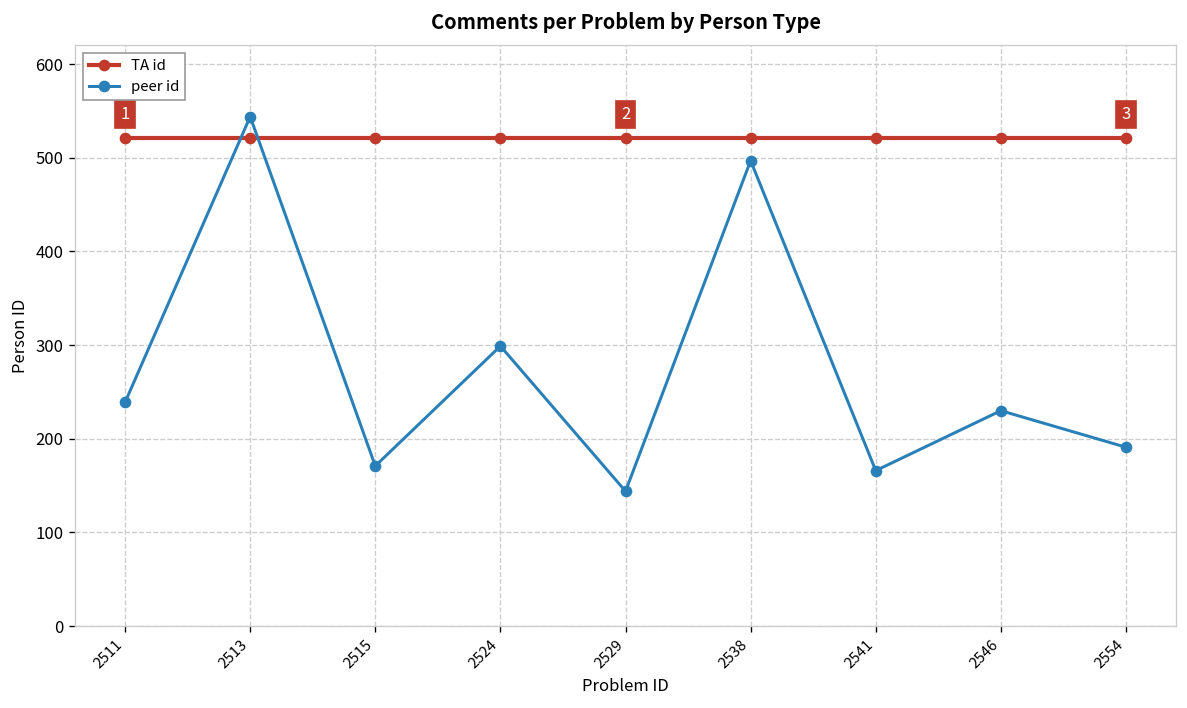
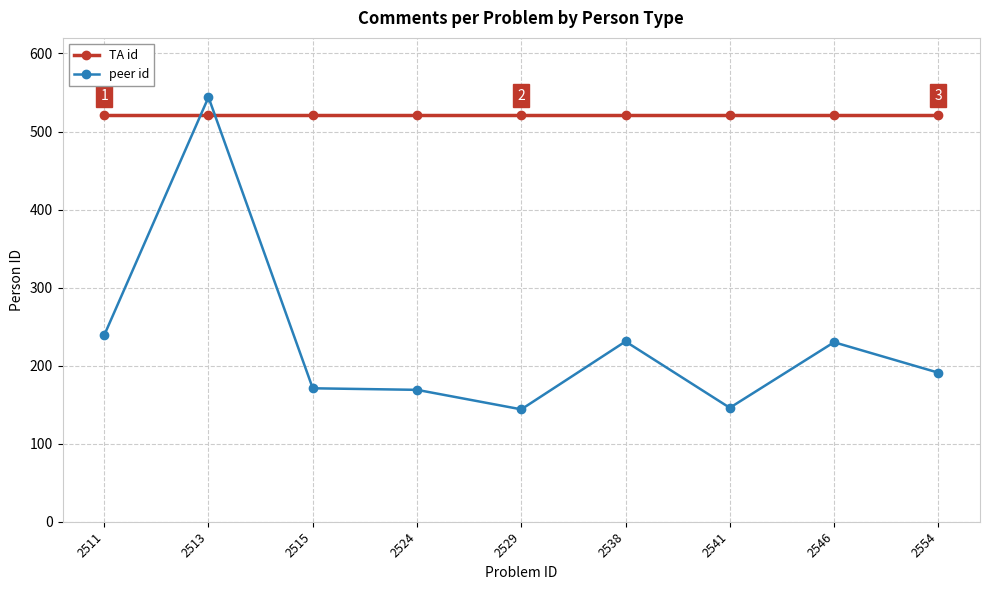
  {
    "TA id": {
      "2513": 520,
      "2515": 520,
      "2524": 520,
      "2538": 520,
      "2541": 520,
      "2546": 520
    },
    "peer id": {
      "2511": 240,
      "2513": 540,
      "2515": 170,
-     "2524": 300,
+     "2524": 170,
      "2529": 140,
-     "2538": 500,
-     "2541": 170,
+     "2538": 230,
+     "2541": 150,
      "2546": 230,
      "2554": 190
    }
  }
